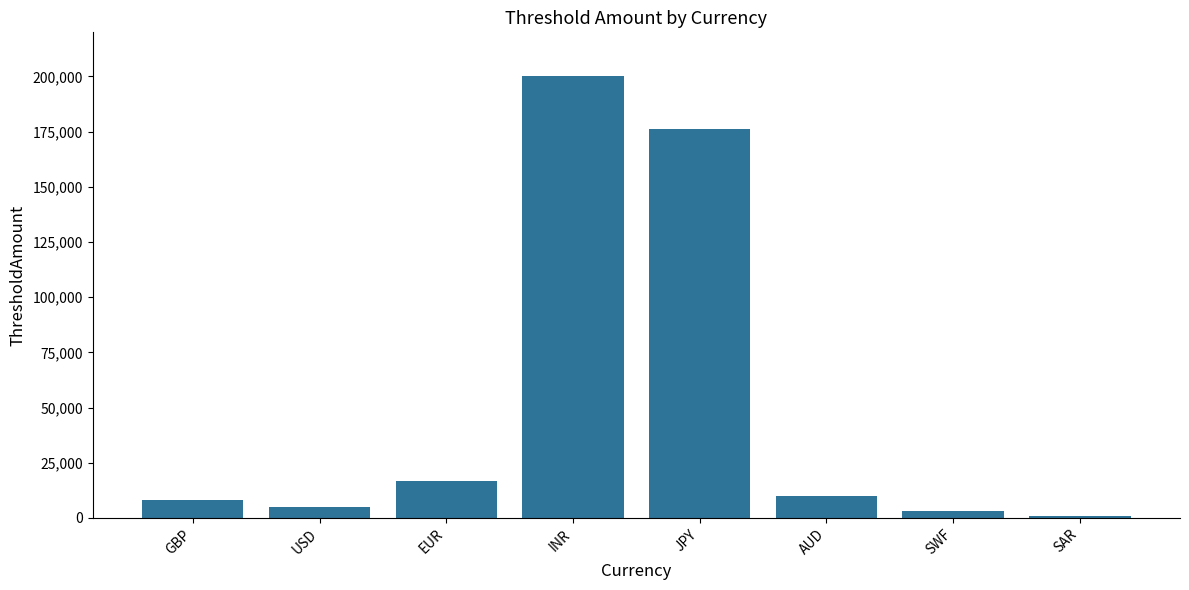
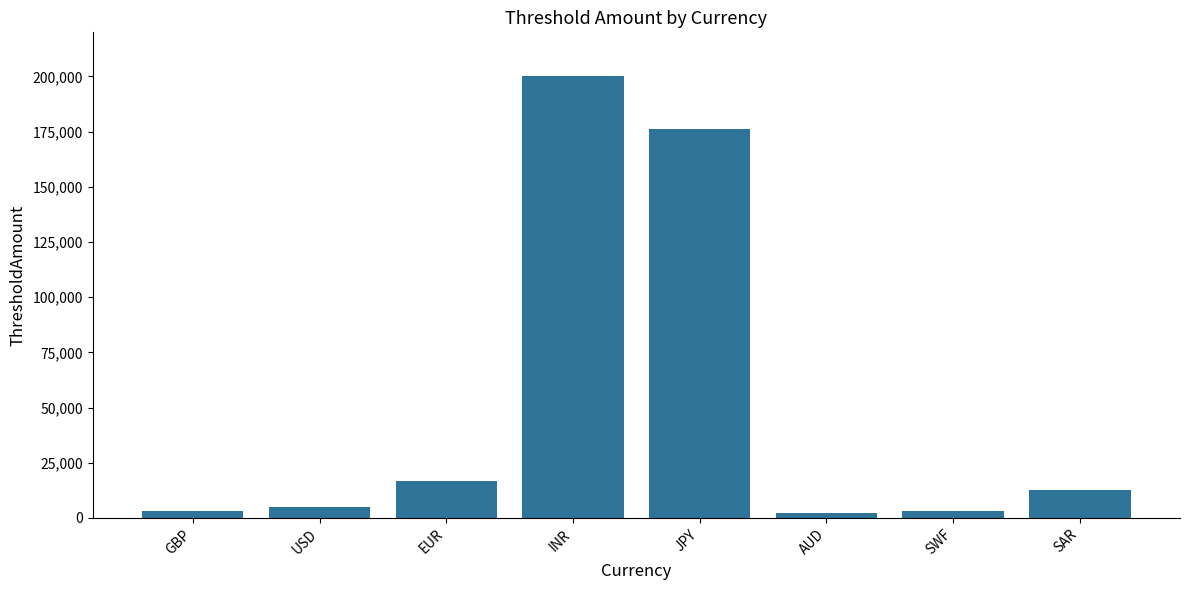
  {
-   "GBP": "8,000",
+   "GBP": "3,000",
    "USD": "5,000",
    "EUR": "17,000",
    "INR": "200,000",
    "JPY": "176,000",
-   "AUD": "10,000",
+   "AUD": "2,000",
    "SWF": "3,000",
-   "SAR": "1,000"
+   "SAR": "13,000"
  }
